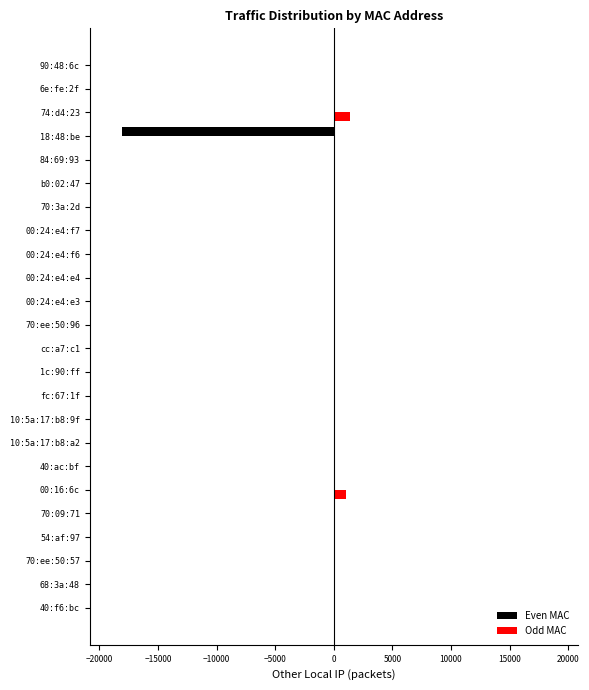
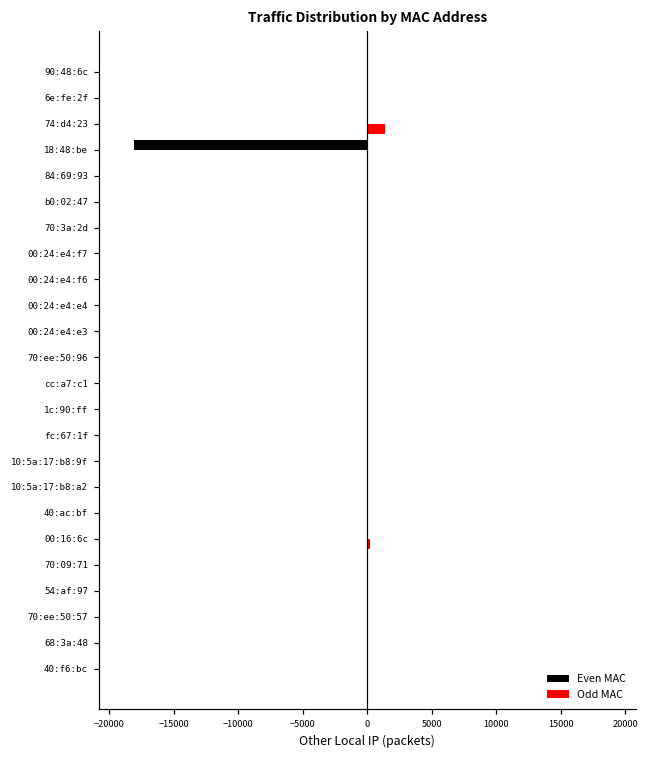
  {
    "Even MAC": {
      "90:48:6c": 0,
      "6e:fe:2f": 0,
      "74:d4:23": 0,
      "18:48:be": -18100,
      "84:69:93": 0,
      "b0:02:47": 0,
      "70:3a:2d": 0,
      "00:24:e4:f7": 0,
      "00:24:e4:f6": 0,
      "00:24:e4:e4": 0,
      "00:24:e4:e3": 0,
      "70:ee:50:96": 0,
      "cc:a7:c1": 0,
      "1c:90:ff": 0,
      "fc:67:1f": 0,
      "10:5a:17:b8:9f": 0,
      "10:5a:17:b8:a2": 0,
      "40:ac:bf": 0,
      "00:16:6c": 0,
      "70:09:71": 0,
      "54:af:97": 0,
      "70:ee:50:57": 0,
      "68:3a:48": 0,
      "40:f6:bc": 0
    },
    "Odd MAC": {
      "90:48:6c": 0,
      "6e:fe:2f": 0,
      "74:d4:23": 1400,
      "18:48:be": 0,
      "84:69:93": 0,
      "b0:02:47": 0,
      "70:3a:2d": 0,
      "00:24:e4:f7": 0,
      "00:24:e4:f6": 0,
      "00:24:e4:e4": 0,
      "00:24:e4:e3": 0,
      "70:ee:50:96": 0,
      "cc:a7:c1": 0,
      "1c:90:ff": 0,
      "fc:67:1f": 0,
      "10:5a:17:b8:9f": 0,
      "10:5a:17:b8:a2": 0,
      "40:ac:bf": 0,
-     "00:16:6c": 1000,
+     "00:16:6c": 200,
      "70:09:71": 0,
      "54:af:97": 0,
      "70:ee:50:57": 0,
      "68:3a:48": 0,
      "40:f6:bc": 0
    }
  }
